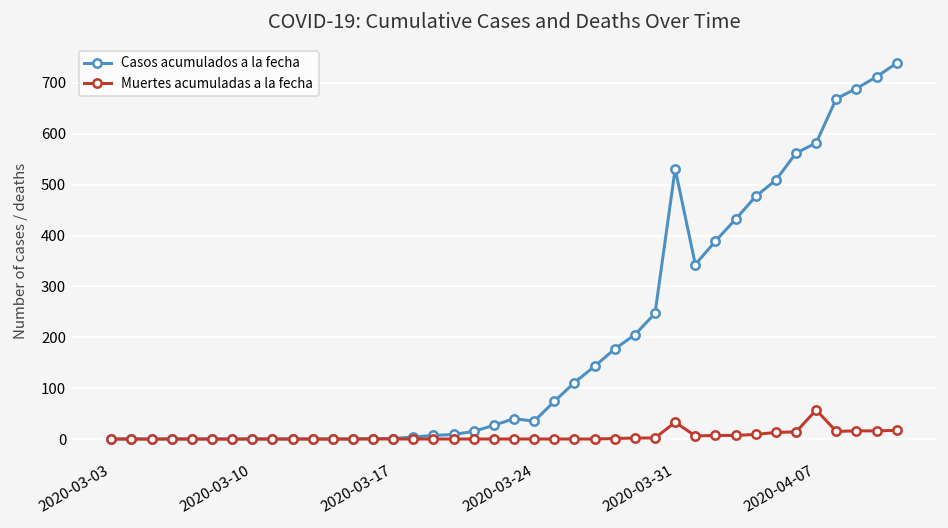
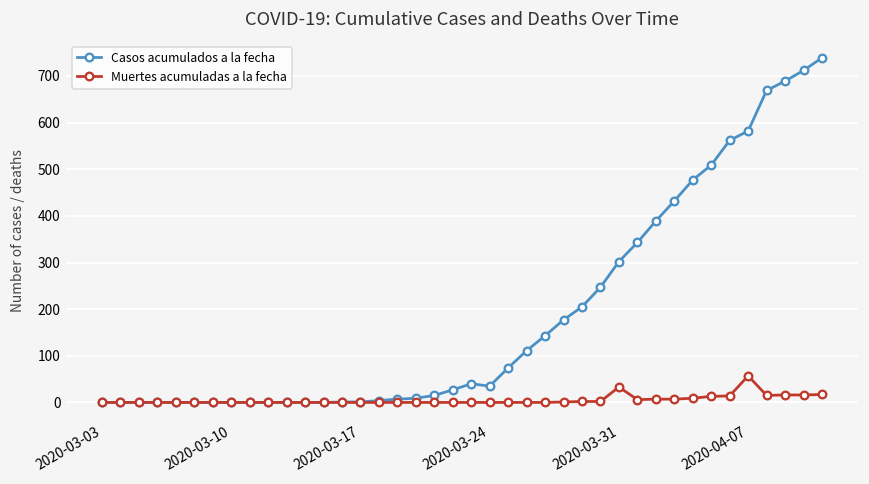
  {
    "Casos acumulados a la fecha": {
      "2020-03-24": 40,
-     "2020-03-31": 530,
+     "2020-03-31": 300,
      "2020-04-07": 580
    },
    "Muertes acumuladas a la fecha": {
      "2020-03-24": 0,
      "2020-03-31": 30,
      "2020-04-07": 60
    }
  }
